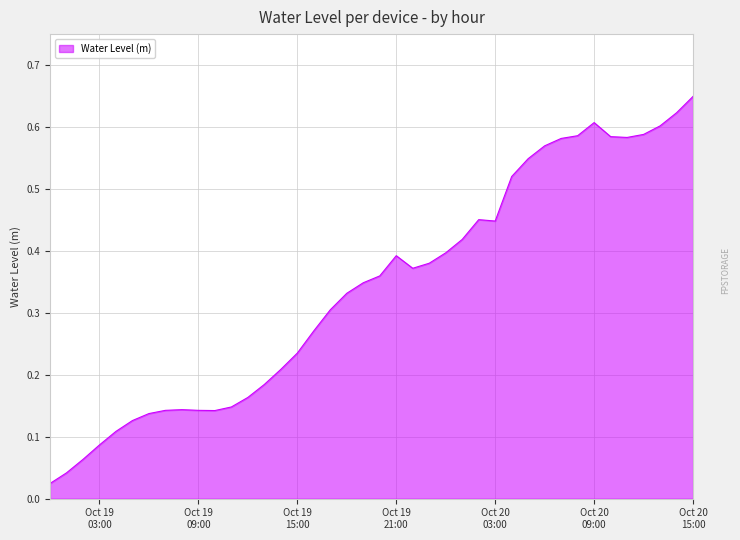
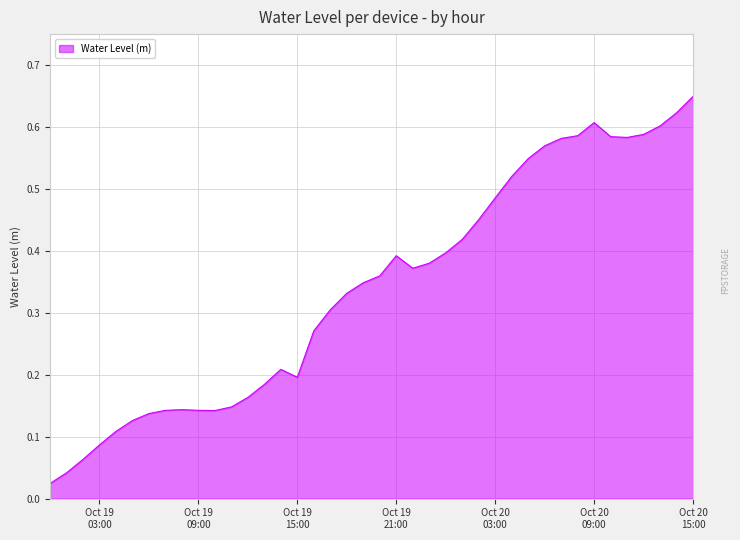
  {
    "Oct 19 03:00": 0.09,
    "Oct 19 09:00": 0.14,
-   "Oct 19 15:00": 0.24,
+   "Oct 19 15:00": 0.20,
    "Oct 19 21:00": 0.39,
-   "Oct 20 03:00": 0.45,
+   "Oct 20 03:00": 0.49,
    "Oct 20 09:00": 0.61,
    "Oct 20 15:00": 0.65
  }
